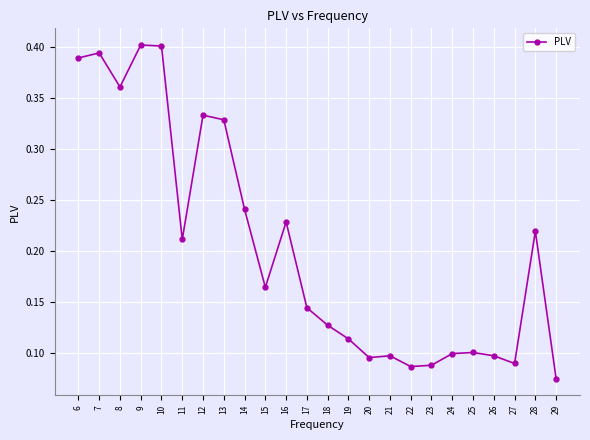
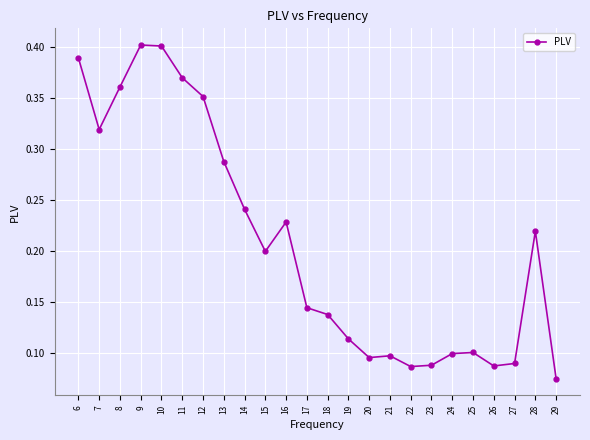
  {
    "6": 0.389,
-   "7": 0.394,
+   "7": 0.319,
    "8": 0.360,
    "9": 0.402,
    "10": 0.401,
-   "11": 0.211,
-   "12": 0.333,
-   "13": 0.328,
+   "11": 0.369,
+   "12": 0.351,
+   "13": 0.287,
    "14": 0.240,
-   "15": 0.164,
+   "15": 0.199,
    "16": 0.228,
    "17": 0.144,
-   "18": 0.127,
+   "18": 0.137,
    "19": 0.113,
    "20": 0.095,
    "21": 0.097,
    "22": 0.086,
    "23": 0.088,
    "24": 0.099,
    "25": 0.100,
-   "26": 0.097,
+   "26": 0.087,
    "27": 0.089,
    "28": 0.219,
    "29": 0.074
  }
